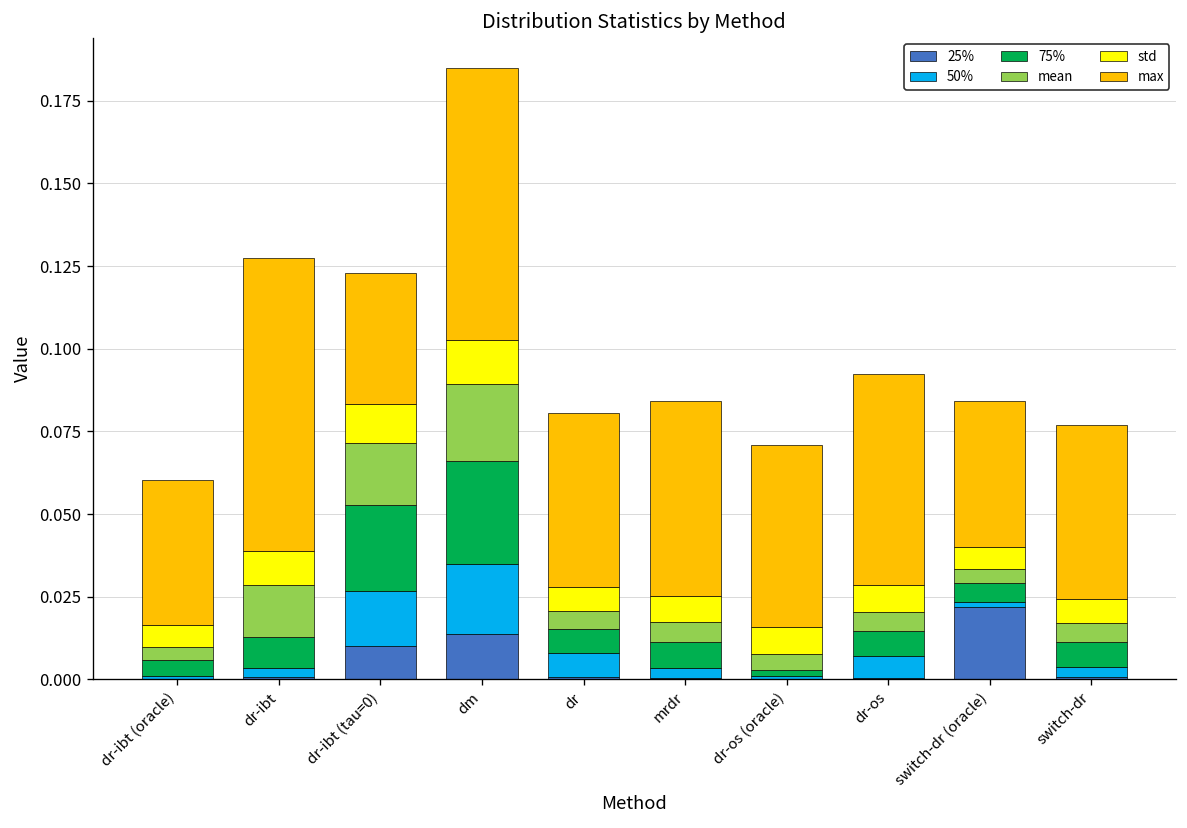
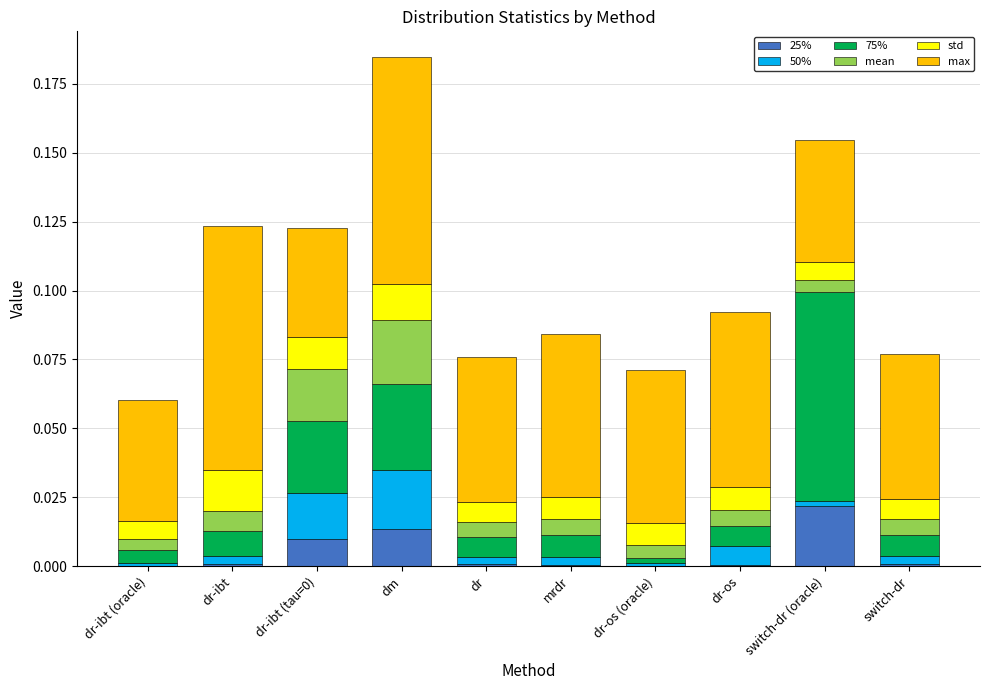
  {
    "25%": {
      "dr-ibt (tau=0)": 0.010,
      "dm": 0.014,
      "switch-dr (oracle)": 0.022
    },
    "50%": {
      "dr-ibt (oracle)": 0.001,
      "dr-ibt": 0.003,
      "dr-ibt (tau=0)": 0.017,
      "dm": 0.021,
-     "dr": 0.007,
+     "dr": 0.003,
      "mrdr": 0.003,
      "dr-os (oracle)": 0.001,
      "dr-os": 0.007,
      "switch-dr (oracle)": 0.002,
      "switch-dr": 0.003
    },
    "75%": {
      "dr-ibt (oracle)": 0.005,
      "dr-ibt": 0.009,
      "dr-ibt (tau=0)": 0.026,
      "dm": 0.031,
      "dr": 0.007,
      "mrdr": 0.008,
      "dr-os (oracle)": 0.002,
      "dr-os": 0.007,
-     "switch-dr (oracle)": 0.006,
+     "switch-dr (oracle)": 0.076,
      "switch-dr": 0.008
    },
    "mean": {
      "dr-ibt (oracle)": 0.004,
-     "dr-ibt": 0.016,
+     "dr-ibt": 0.007,
      "dr-ibt (tau=0)": 0.019,
      "dm": 0.023,
      "dr": 0.005,
      "mrdr": 0.006,
      "dr-os (oracle)": 0.005,
      "dr-os": 0.006,
      "switch-dr (oracle)": 0.004,
      "switch-dr": 0.006
    },
    "std": {
      "dr-ibt (oracle)": 0.007,
-     "dr-ibt": 0.010,
+     "dr-ibt": 0.015,
      "dr-ibt (tau=0)": 0.012,
      "dm": 0.013,
      "dr": 0.007,
      "mrdr": 0.008,
      "dr-os (oracle)": 0.008,
      "dr-os": 0.008,
      "switch-dr (oracle)": 0.007,
      "switch-dr": 0.007
    },
    "max": {
      "dr-ibt (oracle)": 0.044,
      "dr-ibt": 0.089,
      "dr-ibt (tau=0)": 0.040,
      "dm": 0.082,
      "dr": 0.053,
      "mrdr": 0.059,
      "dr-os (oracle)": 0.055,
      "dr-os": 0.064,
      "switch-dr (oracle)": 0.044,
      "switch-dr": 0.053
    }
  }
